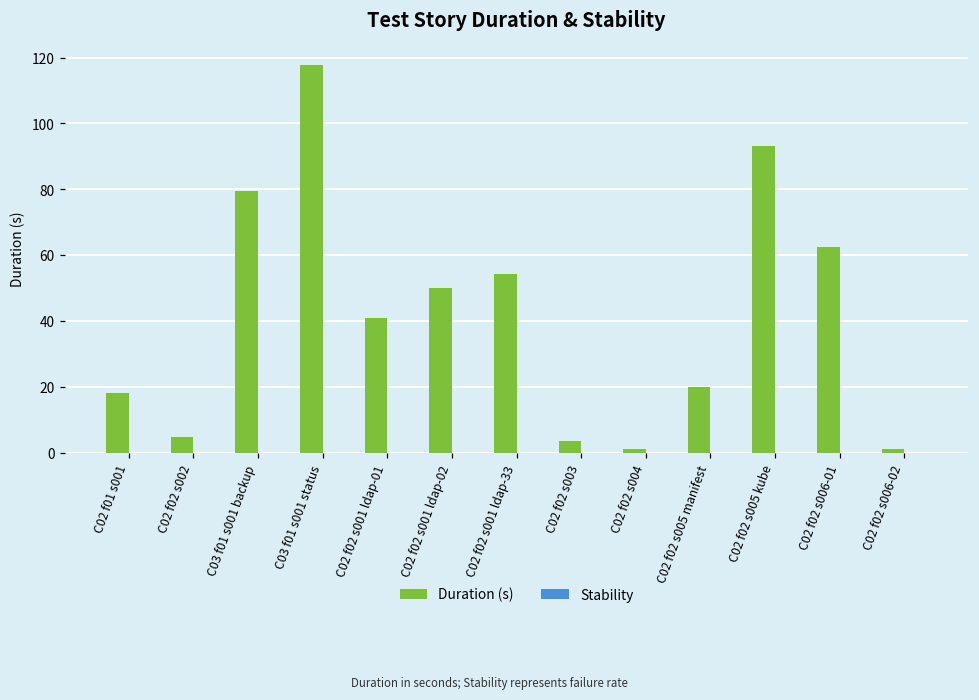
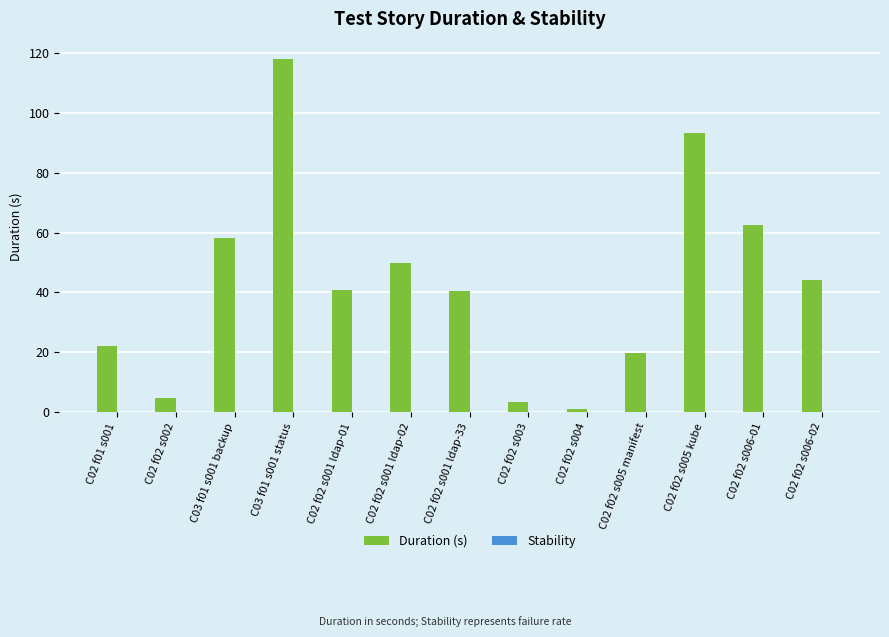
  {
    "Duration (s)": {
-     "C02 f01 s001": 18,
+     "C02 f01 s001": 22,
      "C02 f02 s002": 5,
-     "C03 f01 s001 backup": 79,
+     "C03 f01 s001 backup": 58,
      "C03 f01 s001 status": 118,
      "C02 f02 s001 ldap-01": 41,
      "C02 f02 s001 ldap-02": 50,
-     "C02 f02 s001 ldap-33": 54,
+     "C02 f02 s001 ldap-33": 40,
      "C02 f02 s003": 4,
      "C02 f02 s004": 1,
      "C02 f02 s005 manifest": 20,
      "C02 f02 s005 kube": 93,
      "C02 f02 s006-01": 63,
-     "C02 f02 s006-02": 1
+     "C02 f02 s006-02": 44
    },
    "Stability": {
      "C02 f01 s001": 0,
      "C02 f02 s002": 0,
      "C03 f01 s001 backup": 0,
      "C03 f01 s001 status": 0,
      "C02 f02 s001 ldap-01": 0,
      "C02 f02 s001 ldap-02": 0,
      "C02 f02 s001 ldap-33": 0,
      "C02 f02 s003": 0,
      "C02 f02 s004": 0,
      "C02 f02 s005 manifest": 0,
      "C02 f02 s005 kube": 0,
      "C02 f02 s006-01": 0,
      "C02 f02 s006-02": 0
    }
  }
